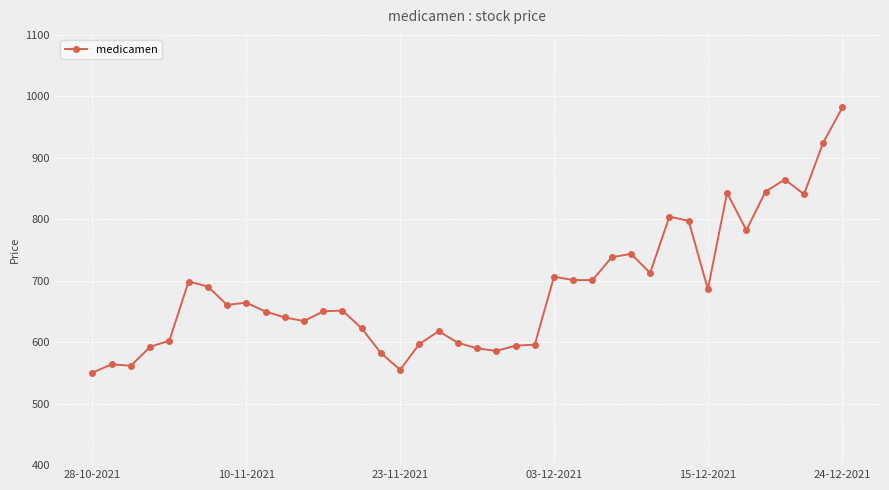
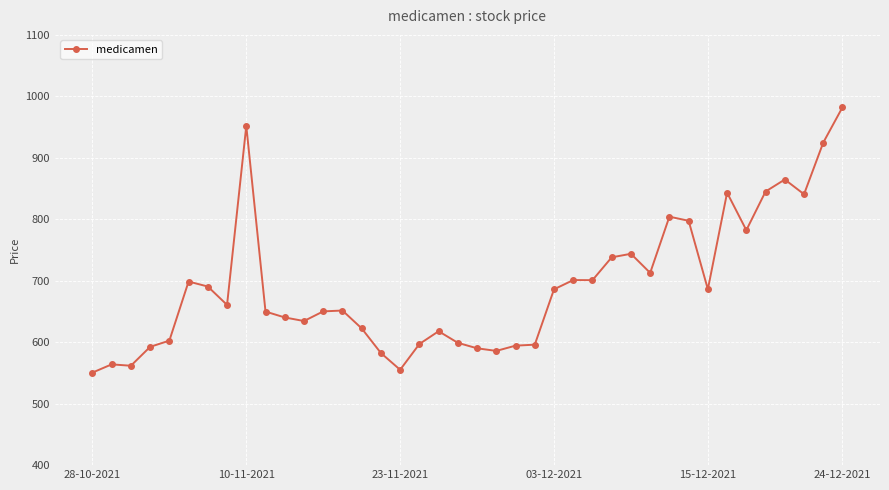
  {
    "28-10-2021": 550,
-   "10-11-2021": 660,
+   "10-11-2021": 950,
    "23-11-2021": 560,
-   "03-12-2021": 710,
+   "03-12-2021": 690,
    "15-12-2021": 690,
    "24-12-2021": 980
  }
